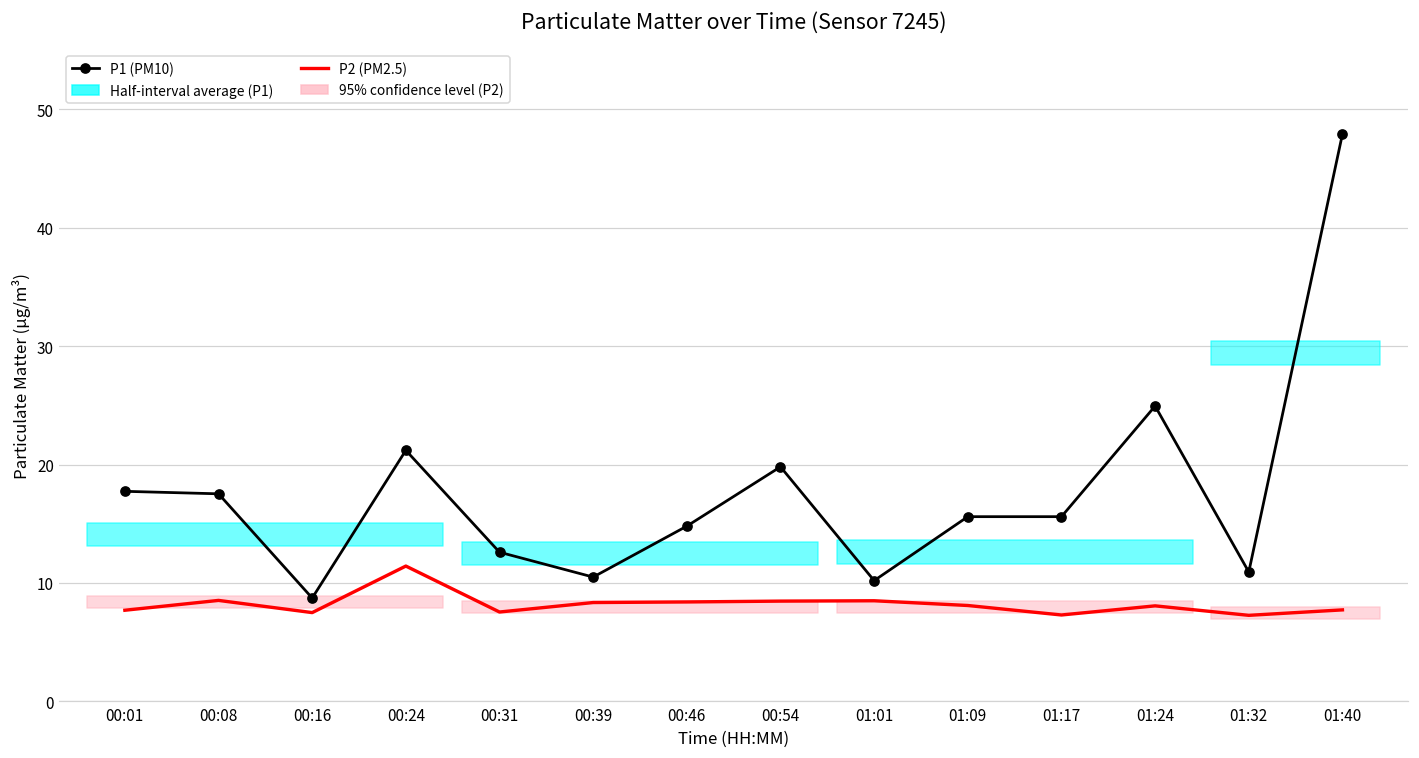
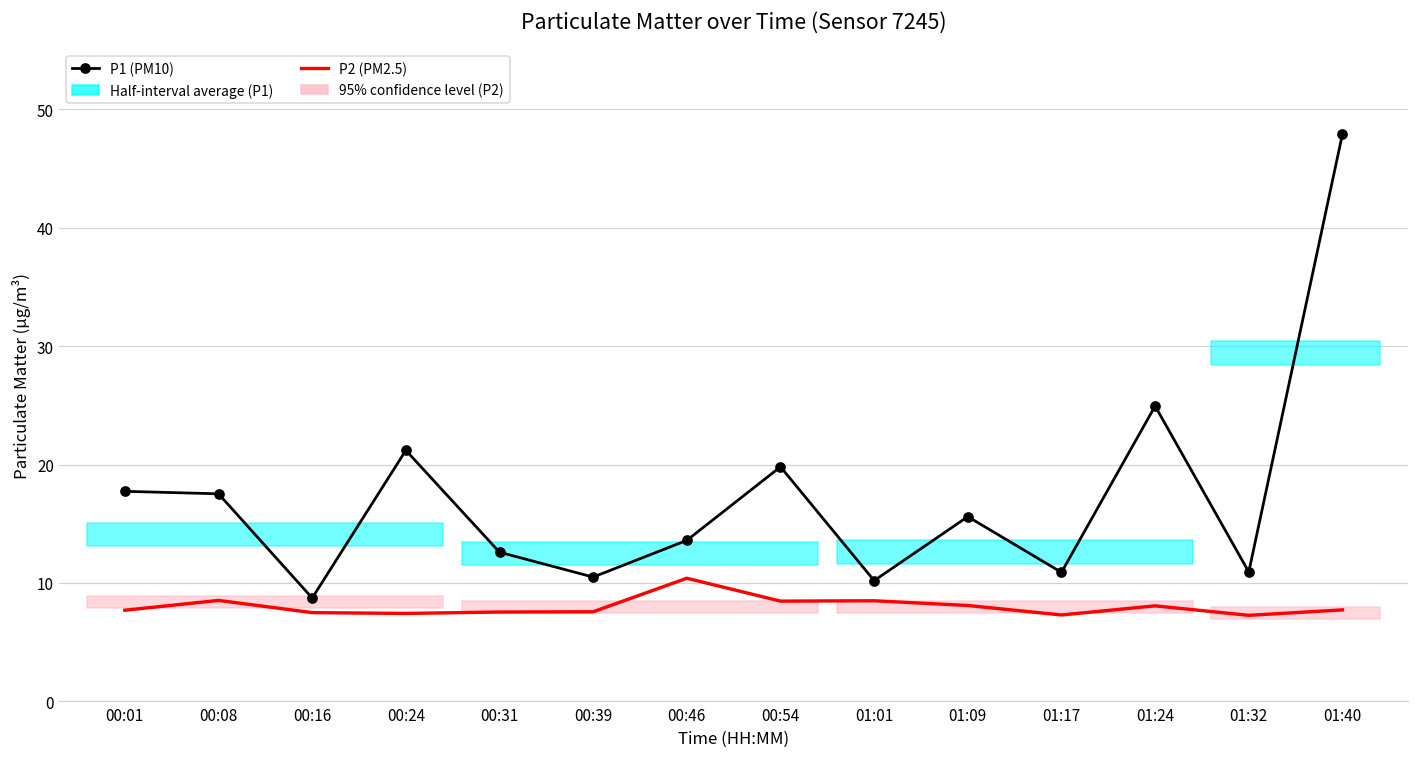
  {
    "P1 (PM10)": {
      "00:01": 17.7,
      "00:08": 17.5,
      "00:16": 8.7,
      "00:24": 21.2,
      "00:31": 12.6,
      "00:39": 10.5,
-     "00:46": 14.8,
+     "00:46": 13.6,
      "00:54": 19.8,
      "01:01": 10.2,
      "01:09": 15.6,
-     "01:17": 15.6,
+     "01:17": 10.9,
      "01:24": 24.9,
      "01:32": 10.9,
      "01:40": 47.9
    },
    "P2 (PM2.5)": {
      "00:01": 7.7,
      "00:08": 8.5,
      "00:16": 7.5,
-     "00:24": 11.4,
+     "00:24": 7.4,
      "00:31": 7.6,
-     "00:39": 8.4,
-     "00:46": 8.4,
+     "00:39": 7.6,
+     "00:46": 10.4,
      "00:54": 8.5,
      "01:01": 8.5,
      "01:09": 8.1,
      "01:17": 7.3,
      "01:24": 8.1,
      "01:32": 7.3,
      "01:40": 7.7
    }
  }
